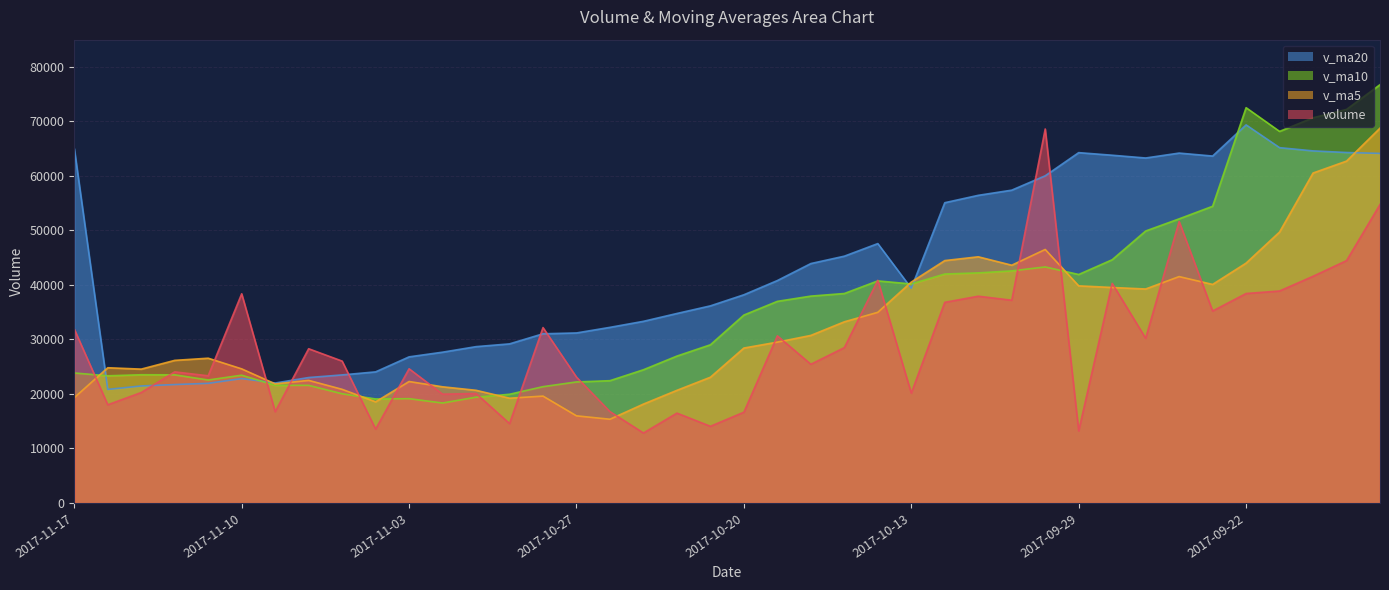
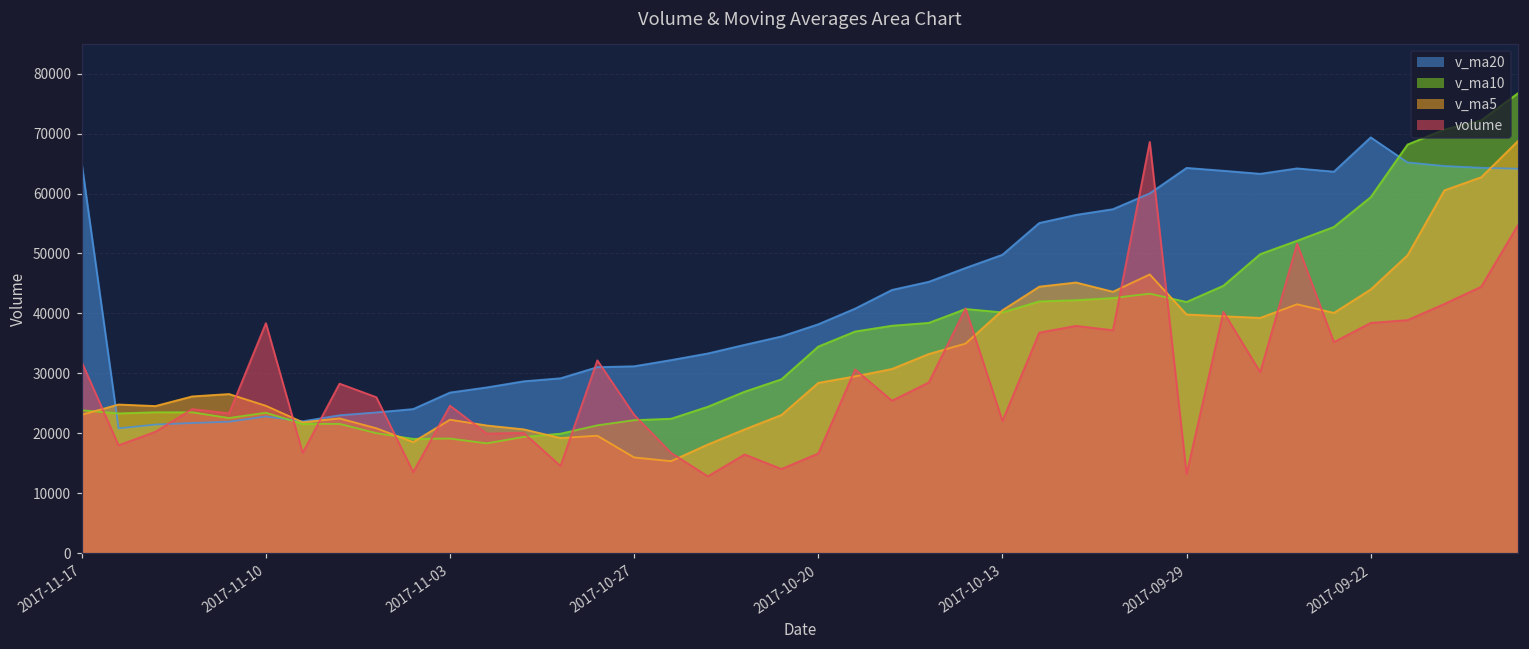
  {
    "v_ma20": {
      "2017-11-17": 65000,
      "2017-11-10": 23000,
      "2017-11-03": 27000,
      "2017-10-27": 31000,
      "2017-10-20": 38000,
-     "2017-10-13": 39000,
+     "2017-10-13": 50000,
      "2017-09-29": 64000,
      "2017-09-22": 69000
    },
    "v_ma10": {
      "2017-11-17": 24000,
      "2017-11-10": 23000,
      "2017-11-03": 19000,
      "2017-10-27": 22000,
      "2017-10-20": 34000,
      "2017-09-29": 42000,
-     "2017-09-22": 73000
+     "2017-09-22": 59000
    },
    "v_ma5": {
-     "2017-11-17": 19000,
+     "2017-11-17": 23000,
      "2017-11-10": 25000,
      "2017-11-03": 22000,
      "2017-10-27": 16000,
      "2017-10-20": 28000,
      "2017-09-29": 40000,
      "2017-09-22": 44000
    },
    "volume": {
      "2017-11-17": 32000,
      "2017-11-10": 38000,
      "2017-11-03": 25000,
      "2017-10-27": 23000,
      "2017-10-20": 17000,
-     "2017-10-13": 20000,
+     "2017-10-13": 22000,
      "2017-09-29": 13000,
      "2017-09-22": 38000
    }
  }
